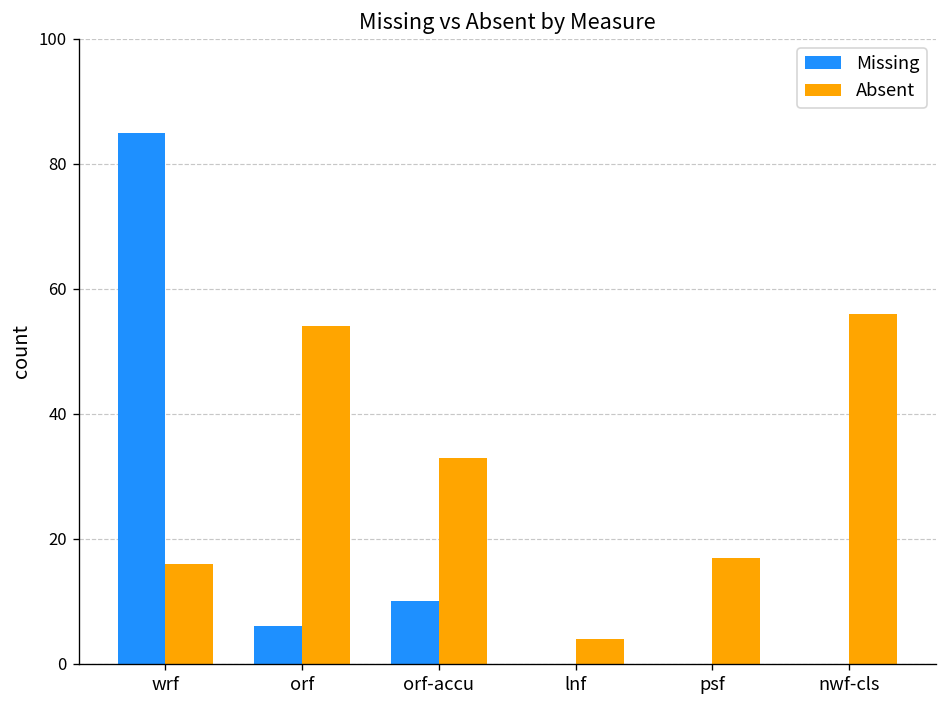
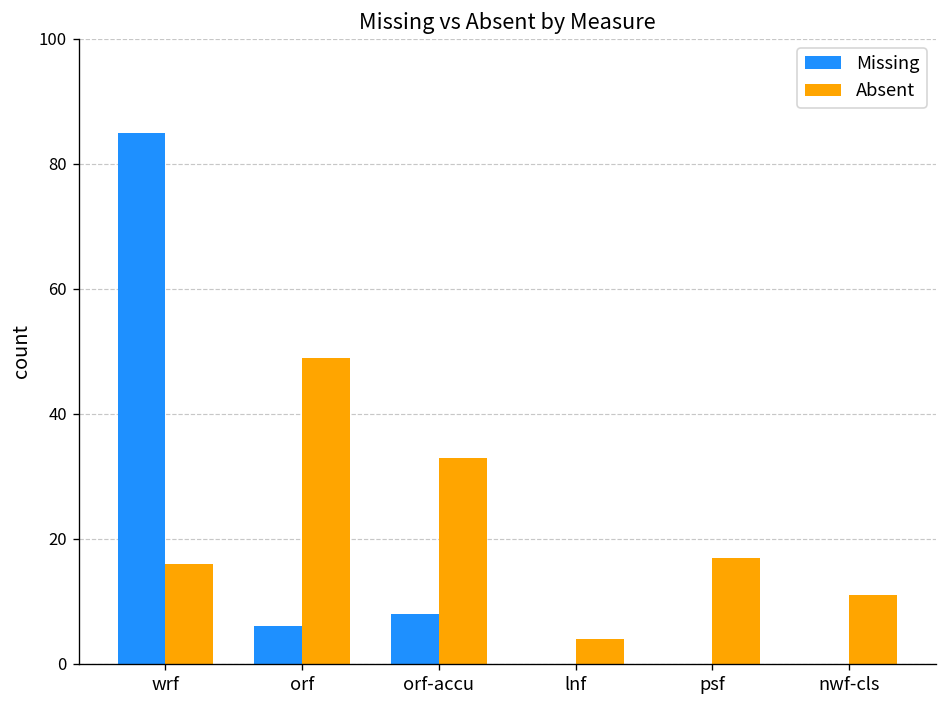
  {
    "Missing": {
      "wrf": 85,
      "orf": 6,
-     "orf-accu": 10,
+     "orf-accu": 8,
      "lnf": 0,
      "psf": 0,
      "nwf-cls": 0
    },
    "Absent": {
      "wrf": 16,
-     "orf": 54,
+     "orf": 49,
      "orf-accu": 33,
      "lnf": 4,
      "psf": 17,
-     "nwf-cls": 56
+     "nwf-cls": 11
    }
  }
